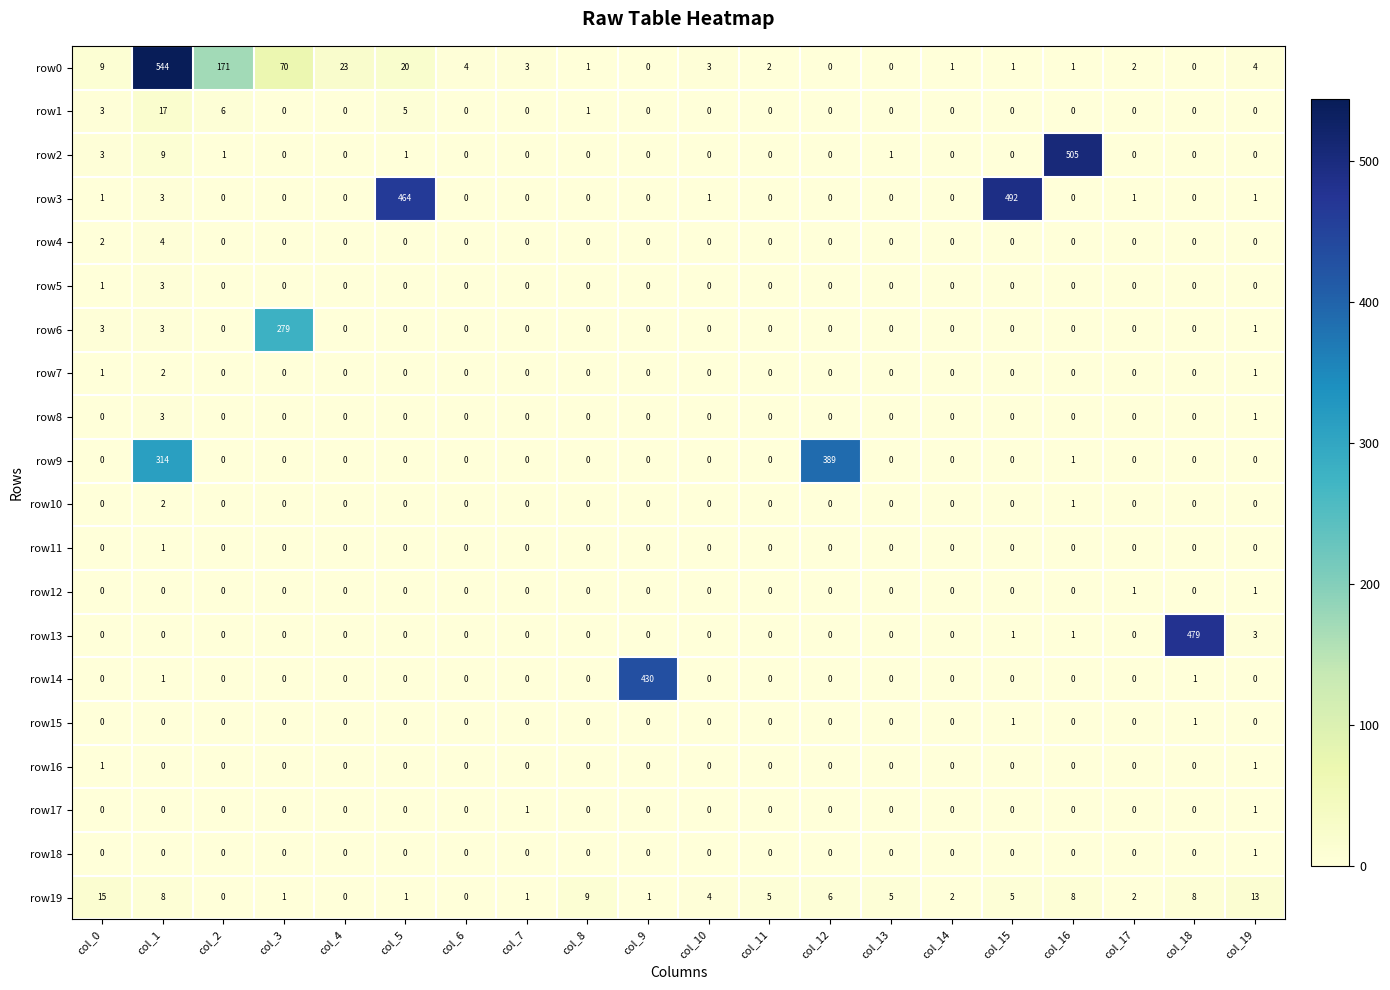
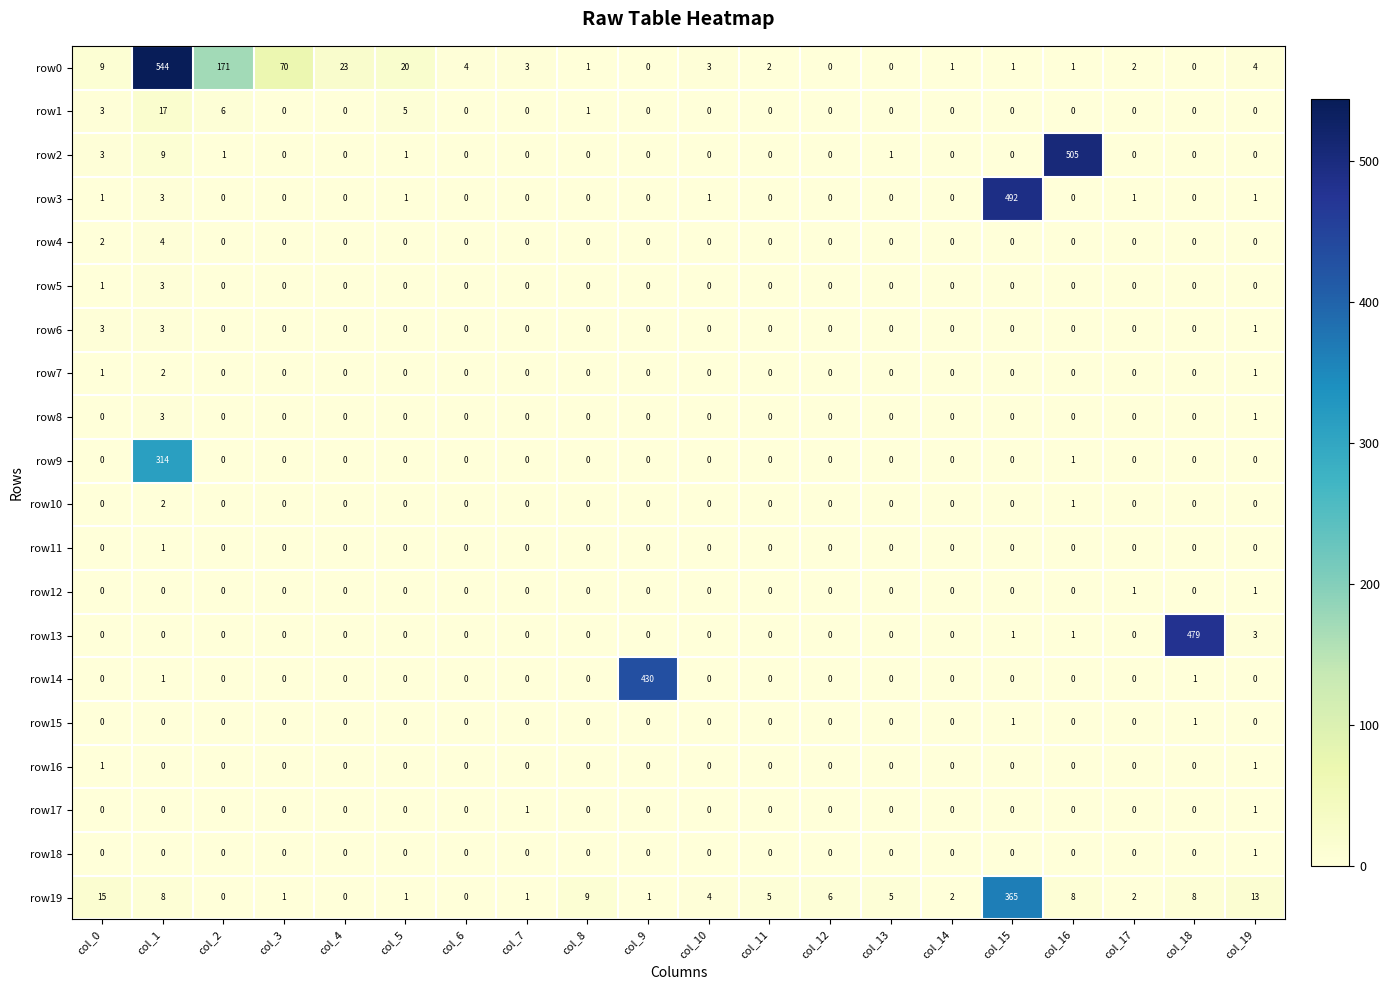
  {
    "row3": {
      "col_0": 1,
      "col_1": 3,
      "col_2": 0,
      "col_3": 0,
      "col_4": 0,
-     "col_5": 464,
+     "col_5": 1,
      "col_6": 0,
      "col_7": 0,
      "col_8": 0,
      "col_9": 0,
      "col_10": 1,
      "col_11": 0,
      "col_12": 0,
      "col_13": 0,
      "col_14": 0,
      "col_15": 492,
      "col_16": 0,
      "col_17": 1,
      "col_18": 0,
      "col_19": 1
    },
    "row6": {
      "col_0": 3,
      "col_1": 3,
      "col_2": 0,
-     "col_3": 279,
+     "col_3": 0,
      "col_4": 0,
      "col_5": 0,
      "col_6": 0,
      "col_7": 0,
      "col_8": 0,
      "col_9": 0,
      "col_10": 0,
      "col_11": 0,
      "col_12": 0,
      "col_13": 0,
      "col_14": 0,
      "col_15": 0,
      "col_16": 0,
      "col_17": 0,
      "col_18": 0,
      "col_19": 1
    },
    "row9": {
      "col_0": 0,
      "col_1": 314,
      "col_2": 0,
      "col_3": 0,
      "col_4": 0,
      "col_5": 0,
      "col_6": 0,
      "col_7": 0,
      "col_8": 0,
      "col_9": 0,
      "col_10": 0,
      "col_11": 0,
-     "col_12": 389,
+     "col_12": 0,
      "col_13": 0,
      "col_14": 0,
      "col_15": 0,
      "col_16": 1,
      "col_17": 0,
      "col_18": 0,
      "col_19": 0
    },
    "row19": {
      "col_0": 15,
      "col_1": 8,
      "col_2": 0,
      "col_3": 1,
      "col_4": 0,
      "col_5": 1,
      "col_6": 0,
      "col_7": 1,
      "col_8": 9,
      "col_9": 1,
      "col_10": 4,
      "col_11": 5,
      "col_12": 6,
      "col_13": 5,
      "col_14": 2,
-     "col_15": 5,
+     "col_15": 365,
      "col_16": 8,
      "col_17": 2,
      "col_18": 8,
      "col_19": 13
    }
  }
